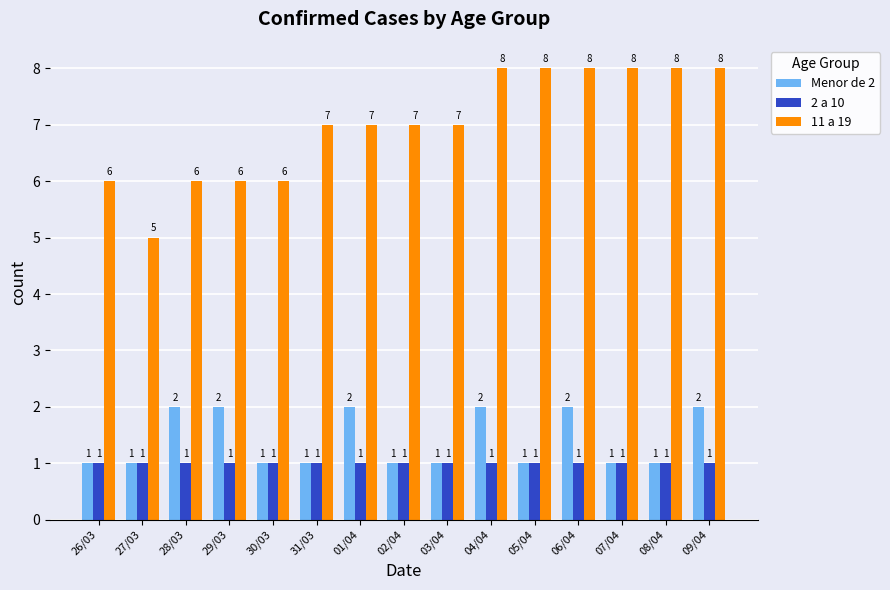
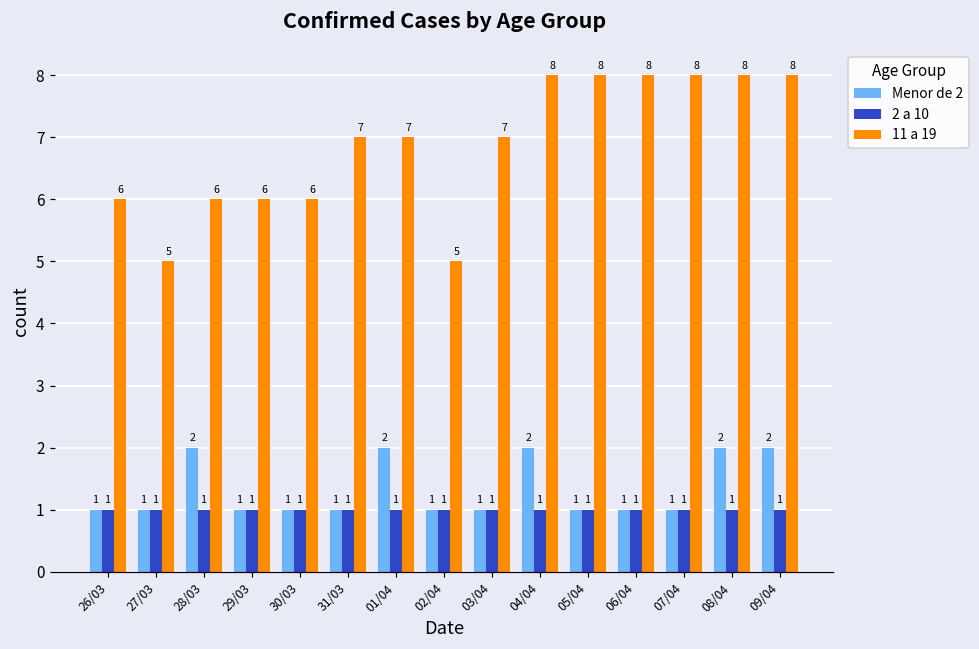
  {
    "Menor de 2": {
      "26/03": 1,
      "27/03": 1,
      "28/03": 2,
-     "29/03": 2,
+     "29/03": 1,
      "30/03": 1,
      "31/03": 1,
      "01/04": 2,
      "02/04": 1,
      "03/04": 1,
      "04/04": 2,
      "05/04": 1,
-     "06/04": 2,
+     "06/04": 1,
      "07/04": 1,
-     "08/04": 1,
+     "08/04": 2,
      "09/04": 2
    },
    "2 a 10": {
      "26/03": 1,
      "27/03": 1,
      "28/03": 1,
      "29/03": 1,
      "30/03": 1,
      "31/03": 1,
      "01/04": 1,
      "02/04": 1,
      "03/04": 1,
      "04/04": 1,
      "05/04": 1,
      "06/04": 1,
      "07/04": 1,
      "08/04": 1,
      "09/04": 1
    },
    "11 a 19": {
      "26/03": 6,
      "27/03": 5,
      "28/03": 6,
      "29/03": 6,
      "30/03": 6,
      "31/03": 7,
      "01/04": 7,
-     "02/04": 7,
+     "02/04": 5,
      "03/04": 7,
      "04/04": 8,
      "05/04": 8,
      "06/04": 8,
      "07/04": 8,
      "08/04": 8,
      "09/04": 8
    }
  }
